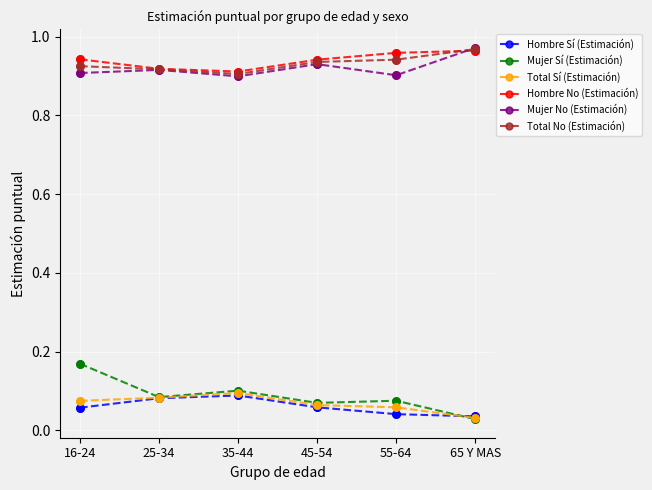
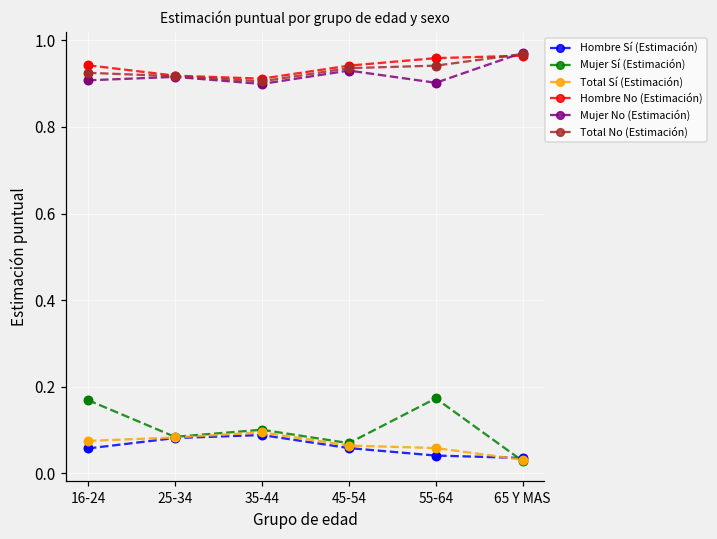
  {
    "Hombre Sí (Estimación)": {
      "16-24": 0.06,
      "55-64": 0.04
    },
    "Mujer Sí (Estimación)": {
      "16-24": 0.17,
-     "55-64": 0.08
+     "55-64": 0.17
    },
    "Total Sí (Estimación)": {
      "16-24": 0.07,
      "55-64": 0.06
    },
    "Hombre No (Estimación)": {
      "16-24": 0.94,
      "55-64": 0.96
    },
    "Mujer No (Estimación)": {
      "16-24": 0.91,
      "55-64": 0.90
    },
    "Total No (Estimación)": {
      "16-24": 0.93,
      "55-64": 0.94
    }
  }
